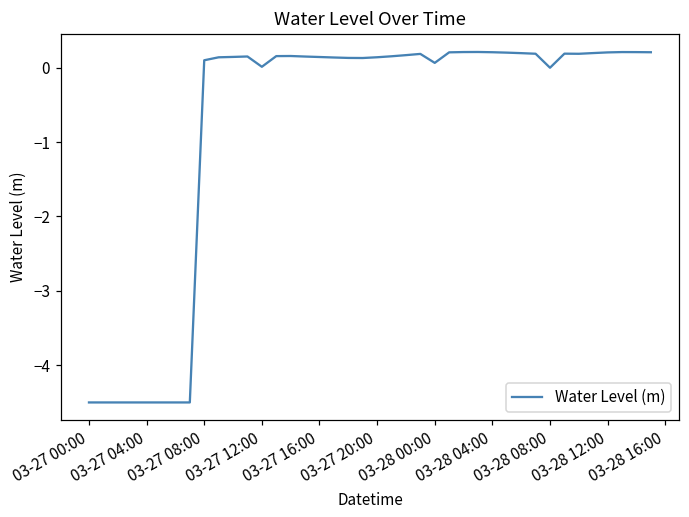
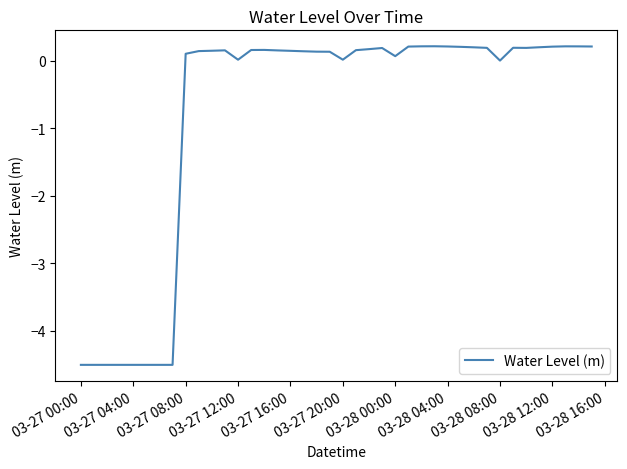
  {
    "03-27 00:00": -4.5,
    "03-27 04:00": -4.5,
    "03-27 08:00": 0.1,
    "03-27 12:00": 0.0,
    "03-27 16:00": 0.1,
-   "03-27 20:00": 0.1,
+   "03-27 20:00": 0.0,
    "03-28 00:00": 0.1,
    "03-28 04:00": 0.2,
    "03-28 08:00": 0.0,
    "03-28 12:00": 0.2
  }
